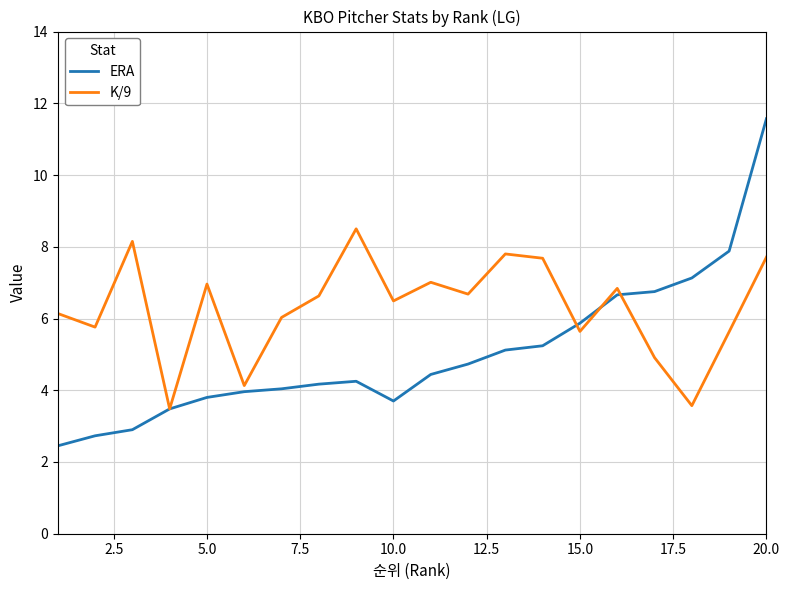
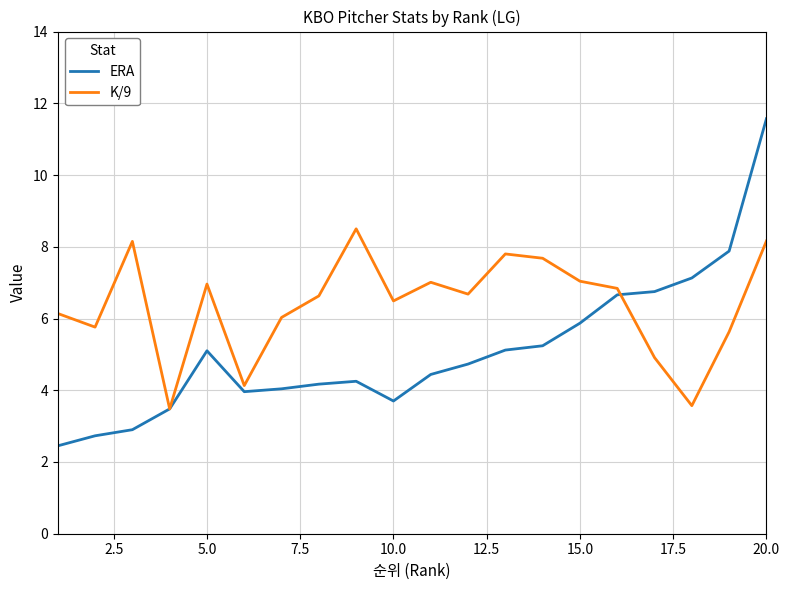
  {
    "ERA": {
-     "5.0": 3.8,
+     "5.0": 5.1,
      "10.0": 3.7,
      "15.0": 5.9,
      "20.0": 11.6
    },
    "K/9": {
      "5.0": 7.0,
      "10.0": 6.5,
-     "15.0": 5.6,
-     "20.0": 7.7
+     "15.0": 7.0,
+     "20.0": 8.2
    }
  }
